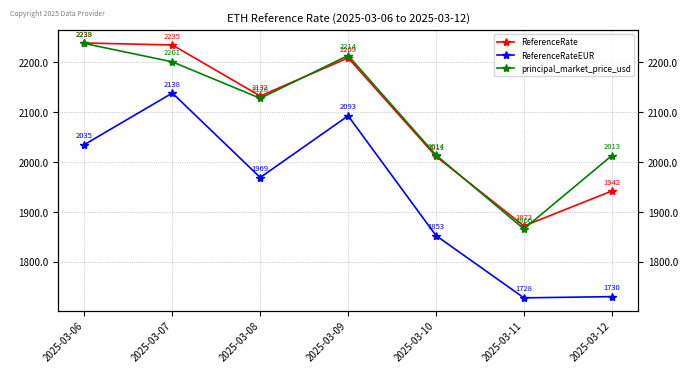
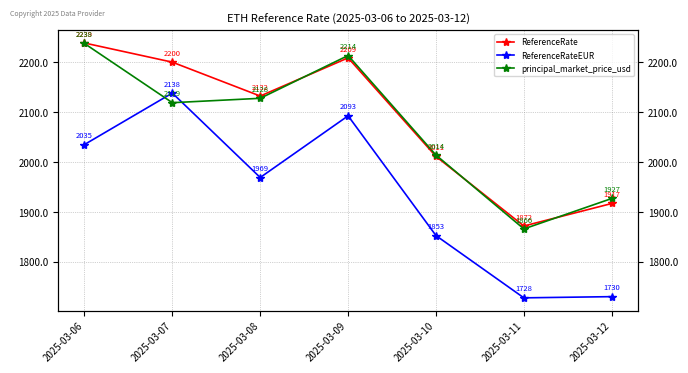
  {
    "ReferenceRate": {
-     "2025-03-07": 2235,
-     "2025-03-12": 1942
+     "2025-03-07": 2200,
+     "2025-03-12": 1917
    },
    "ReferenceRateEUR": {
      "2025-03-06": 2035,
      "2025-03-07": 2138,
      "2025-03-08": 1969,
      "2025-03-09": 2093,
      "2025-03-10": 1853,
      "2025-03-11": 1728,
      "2025-03-12": 1730
    },
    "principal_market_price_usd": {
-     "2025-03-07": 2201,
-     "2025-03-12": 2013
+     "2025-03-07": 2119,
+     "2025-03-12": 1927
    }
  }
